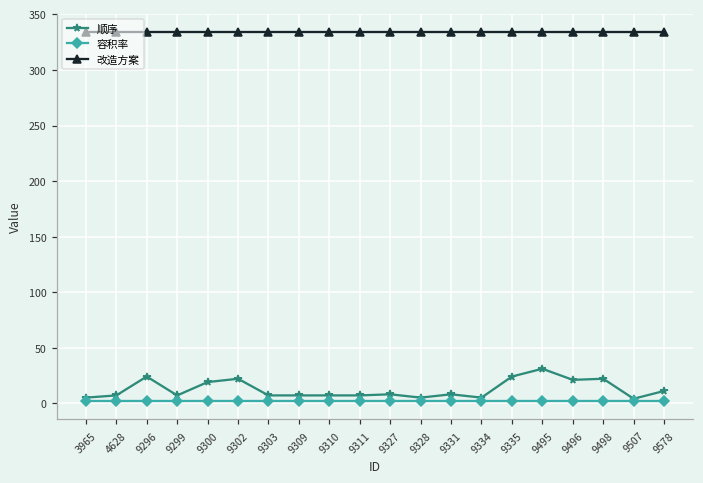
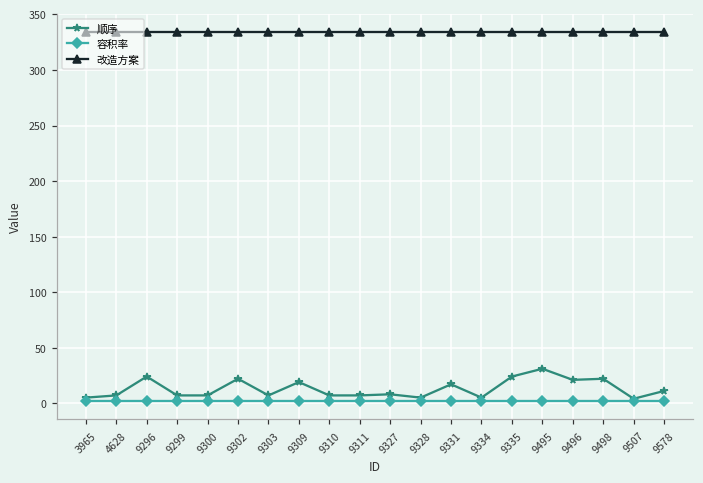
  {
    "顺序": {
      "3965": 5,
      "4628": 7,
      "9296": 24,
      "9299": 7,
-     "9300": 19,
+     "9300": 7,
      "9302": 22,
      "9303": 7,
-     "9309": 7,
+     "9309": 19,
      "9310": 7,
      "9311": 7,
      "9327": 8,
      "9328": 5,
-     "9331": 8,
+     "9331": 17,
      "9334": 5,
      "9335": 24,
      "9495": 31,
      "9496": 21,
      "9498": 22,
      "9578": 11
    },
    "容积率": {
      "3965": 2,
      "4628": 2,
      "9296": 2,
      "9299": 2,
      "9300": 2,
      "9302": 2,
      "9303": 2,
      "9309": 2,
      "9310": 2,
      "9311": 2,
      "9327": 2,
      "9328": 2,
      "9331": 2,
      "9334": 2,
      "9335": 2,
      "9495": 2,
      "9496": 2,
      "9498": 2,
      "9578": 2
    },
    "改造方案": {
      "9296": 334,
      "9299": 334,
      "9300": 334,
      "9302": 334,
      "9303": 334,
      "9309": 334,
      "9310": 334,
      "9311": 334,
      "9327": 334,
      "9328": 334,
      "9331": 334,
      "9334": 334,
      "9335": 334,
      "9495": 334,
      "9496": 334,
      "9498": 334,
      "9507": 334,
      "9578": 334
    }
  }
